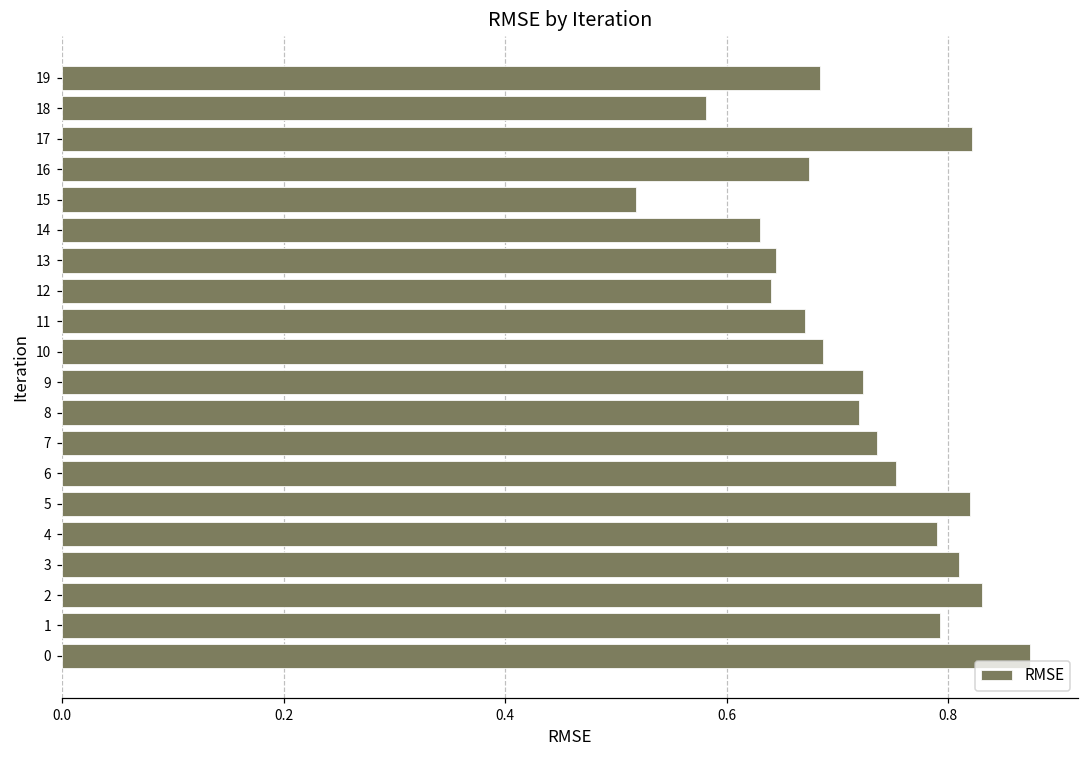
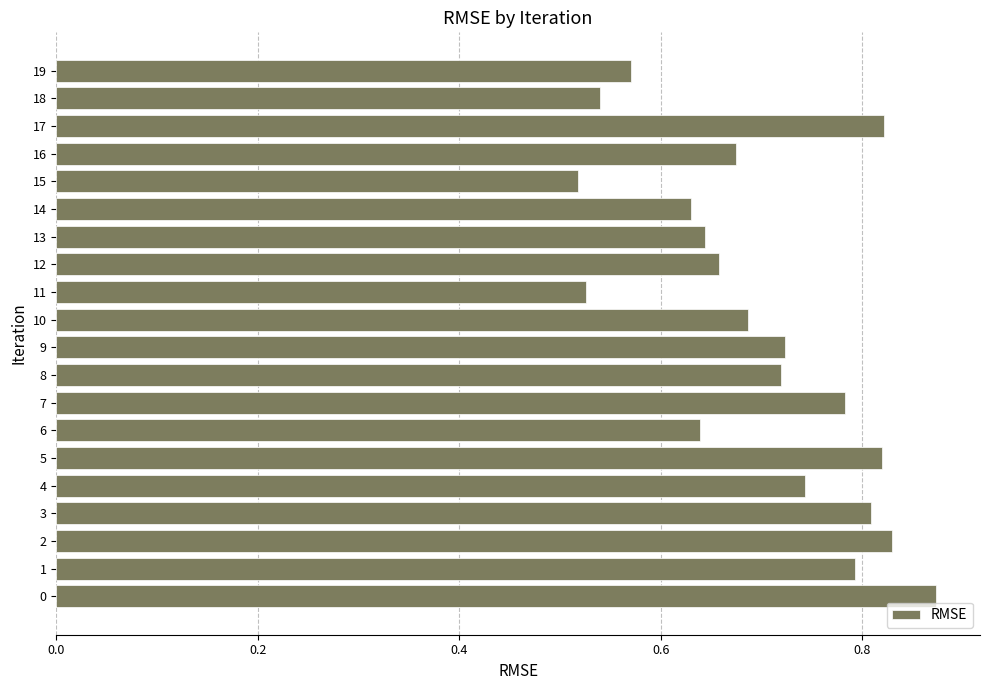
  {
-   "19": 0.684,
-   "18": 0.582,
+   "19": 0.571,
+   "18": 0.540,
    "17": 0.822,
    "16": 0.675,
    "15": 0.518,
    "14": 0.630,
    "13": 0.644,
-   "12": 0.640,
-   "11": 0.671,
+   "12": 0.658,
+   "11": 0.526,
    "10": 0.687,
    "9": 0.723,
    "8": 0.719,
-   "7": 0.736,
-   "6": 0.753,
+   "7": 0.783,
+   "6": 0.639,
    "5": 0.820,
-   "4": 0.789,
+   "4": 0.743,
    "3": 0.809,
    "2": 0.830,
    "1": 0.793,
    "0": 0.873
  }
